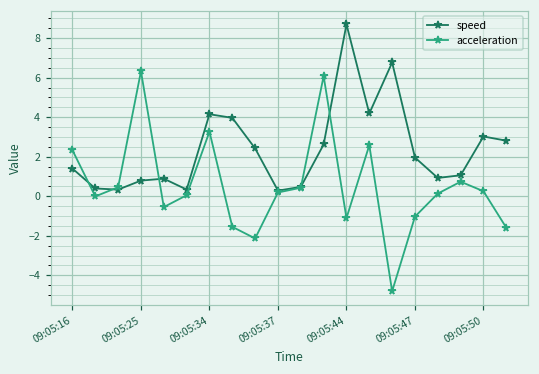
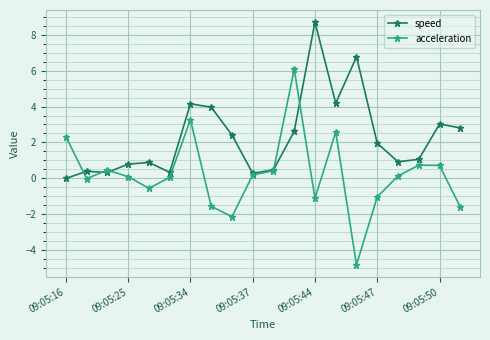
  {
    "speed": {
-     "09:05:16": 1.4,
+     "09:05:16": 0.0,
      "09:05:25": 0.8,
      "09:05:34": 4.1,
      "09:05:44": 8.7,
      "09:05:47": 2.0,
      "09:05:50": 3.0
    },
    "acceleration": {
      "09:05:16": 2.3,
-     "09:05:25": 6.3,
+     "09:05:25": 0.1,
      "09:05:34": 3.3,
      "09:05:44": -1.1,
      "09:05:47": -1.0,
-     "09:05:50": 0.3
+     "09:05:50": 0.7
    }
  }
